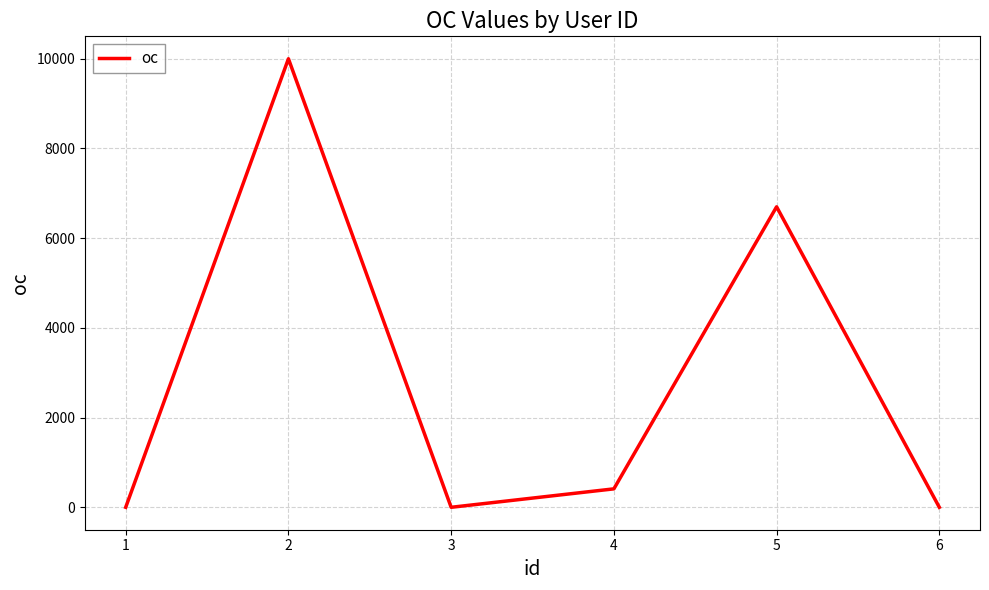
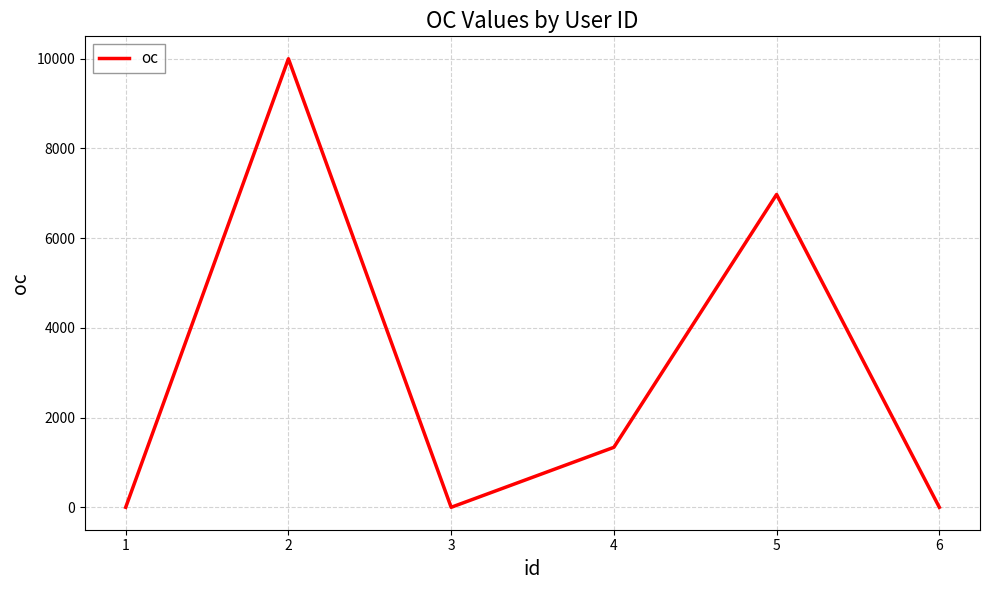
  {
    "1": 0,
    "2": 10000,
    "3": 0,
-   "4": 400,
-   "5": 6700,
+   "4": 1300,
+   "5": 7000,
    "6": 0
  }
